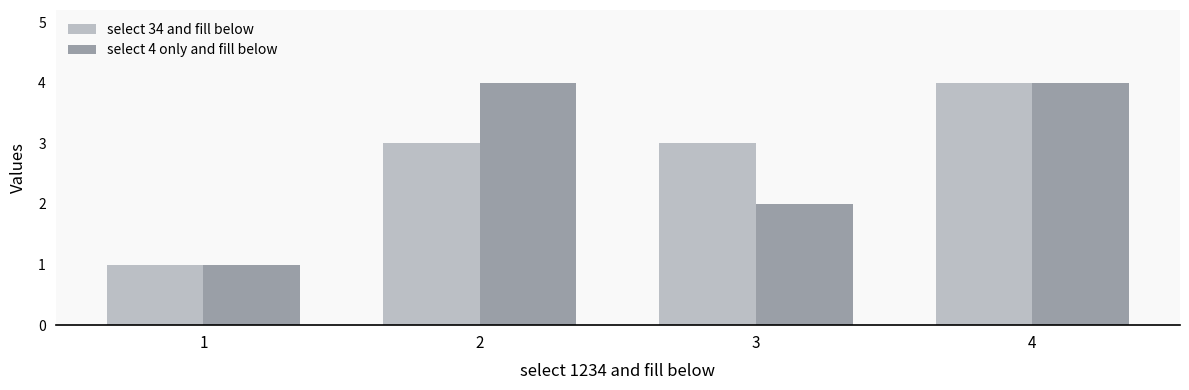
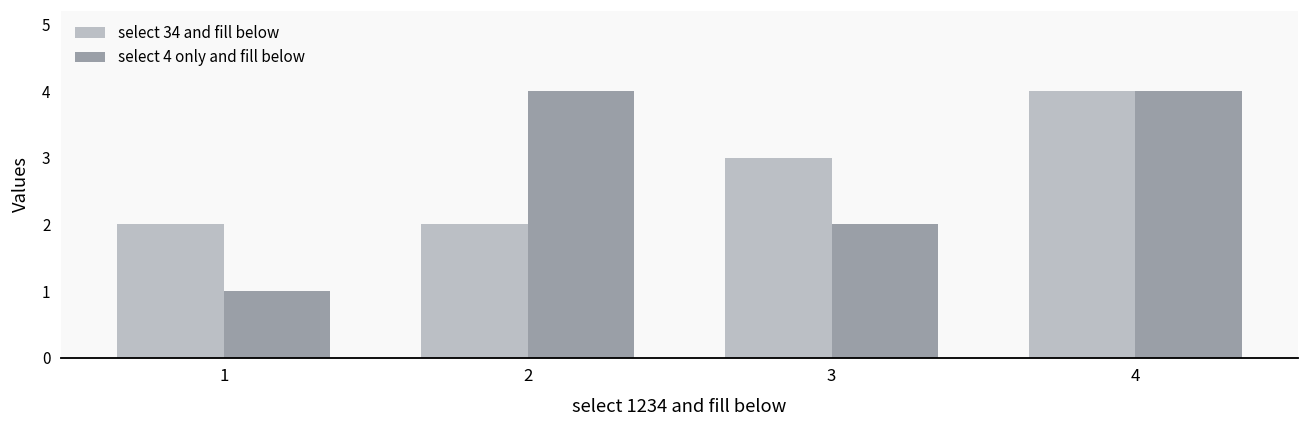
  {
    "select 34 and fill below": {
-     "1": 1,
-     "2": 3,
+     "1": 2,
+     "2": 2,
      "3": 3,
      "4": 4
    },
    "select 4 only and fill below": {
      "1": 1,
      "2": 4,
      "3": 2,
      "4": 4
    }
  }
